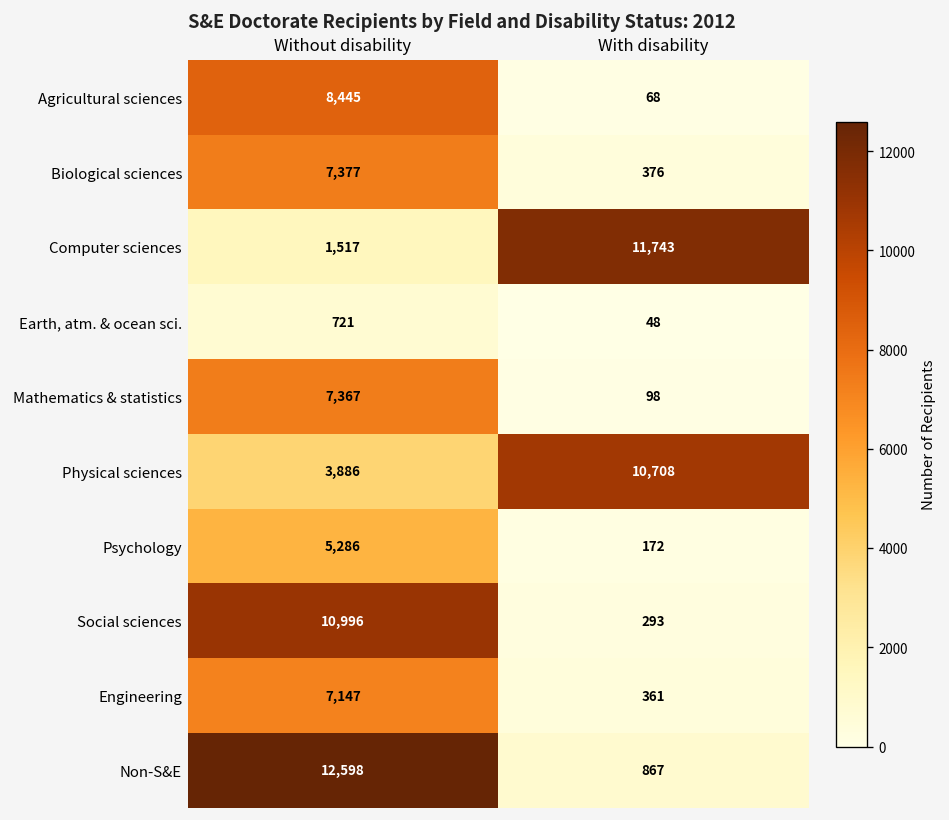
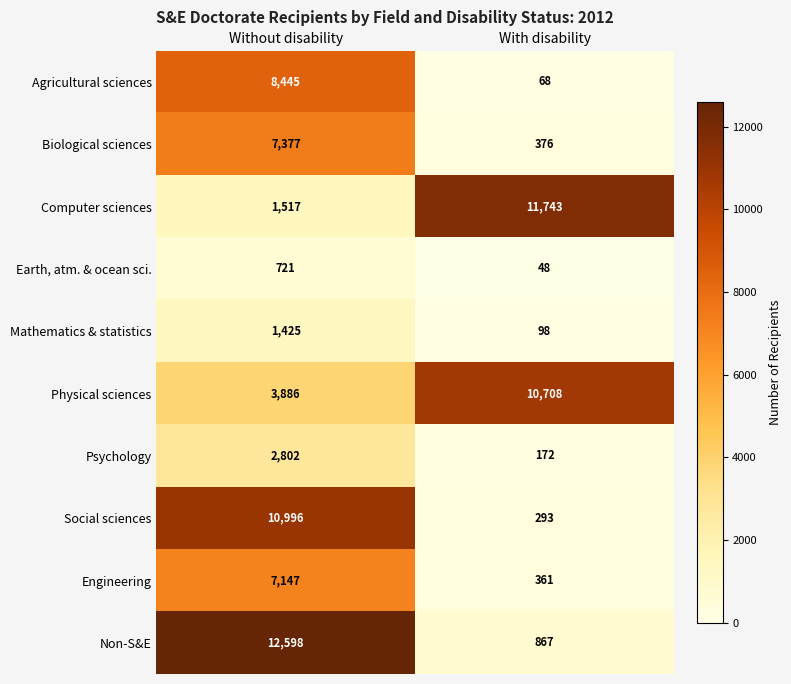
  {
    "Agricultural sciences": {
      "Without disability": "8,445",
      "With disability": "68"
    },
    "Biological sciences": {
      "Without disability": "7,377",
      "With disability": "376"
    },
    "Computer sciences": {
      "Without disability": "1,517",
      "With disability": "11,743"
    },
    "Earth, atm. & ocean sci.": {
      "Without disability": "721",
      "With disability": "48"
    },
    "Mathematics & statistics": {
-     "Without disability": "7,367",
+     "Without disability": "1,425",
      "With disability": "98"
    },
    "Physical sciences": {
      "Without disability": "3,886",
      "With disability": "10,708"
    },
    "Psychology": {
-     "Without disability": "5,286",
+     "Without disability": "2,802",
      "With disability": "172"
    },
    "Social sciences": {
      "Without disability": "10,996",
      "With disability": "293"
    },
    "Engineering": {
      "Without disability": "7,147",
      "With disability": "361"
    },
    "Non-S&E": {
      "Without disability": "12,598",
      "With disability": "867"
    }
  }
